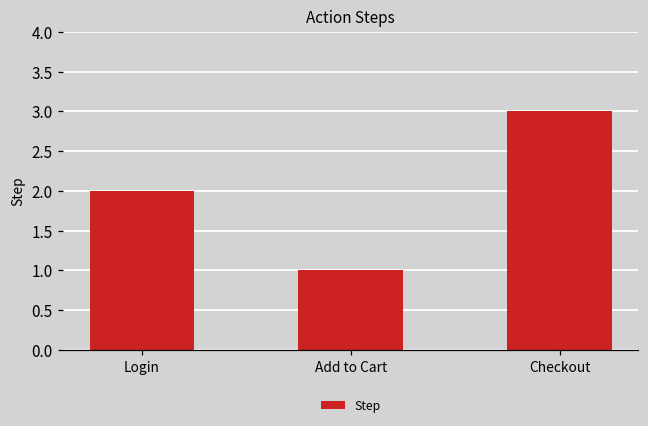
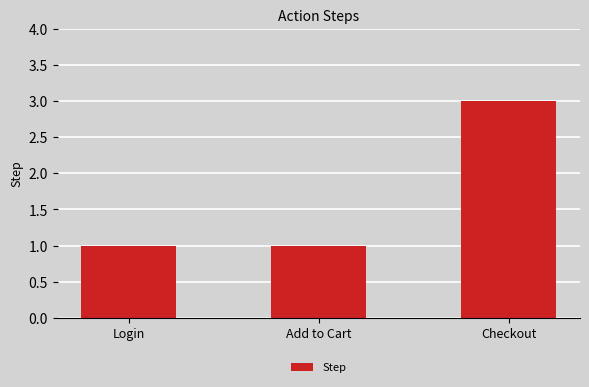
  {
-   "Login": 2,
+   "Login": 1,
    "Add to Cart": 1,
    "Checkout": 3
  }
